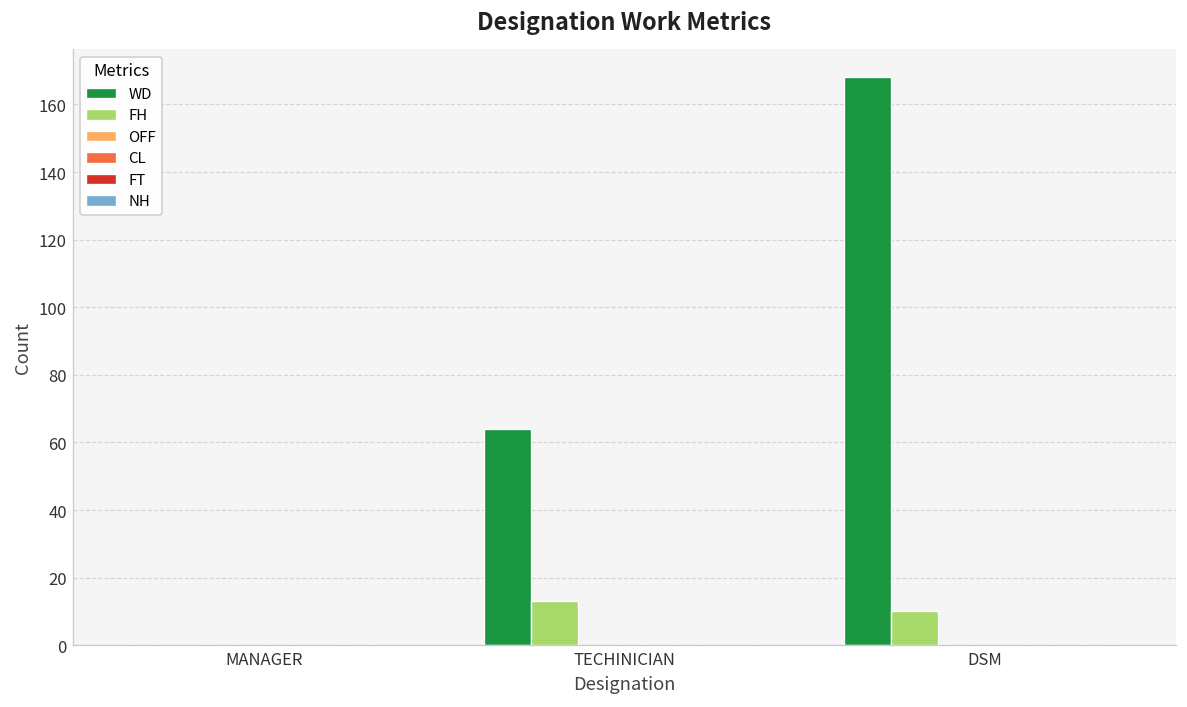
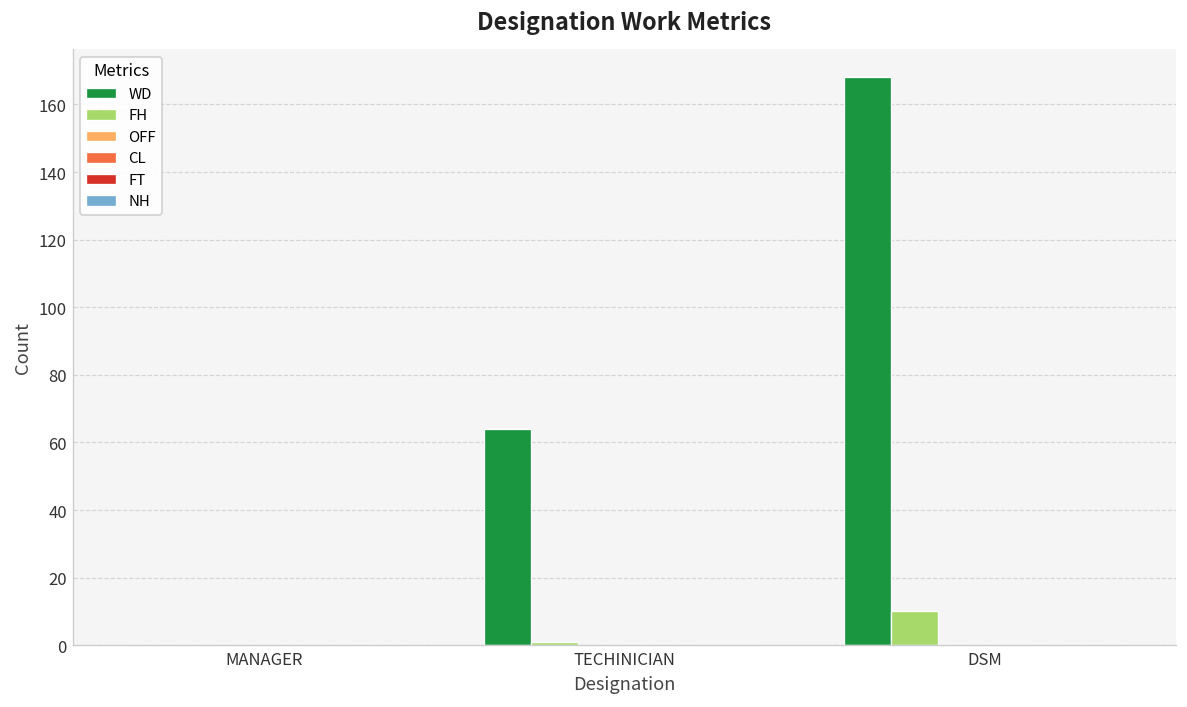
  {
    "WD": {
      "MANAGER": 0,
      "TECHINICIAN": 64,
      "DSM": 168
    },
    "FH": {
      "MANAGER": 0,
-     "TECHINICIAN": 13,
+     "TECHINICIAN": 1,
      "DSM": 10
    },
    "OFF": {
      "MANAGER": 0,
      "TECHINICIAN": 0,
      "DSM": 0
    },
    "CL": {
      "MANAGER": 0,
      "TECHINICIAN": 0,
      "DSM": 0
    },
    "FT": {
      "MANAGER": 0,
      "TECHINICIAN": 0,
      "DSM": 0
    },
    "NH": {
      "MANAGER": 0,
      "TECHINICIAN": 0,
      "DSM": 0
    }
  }
